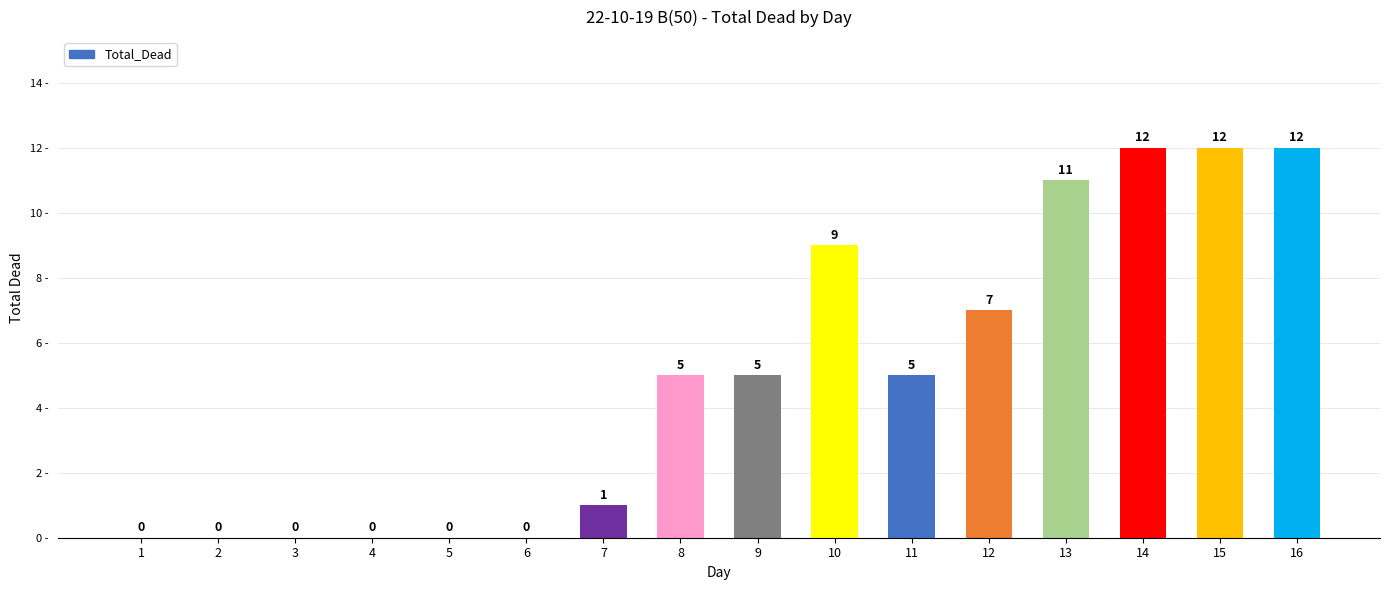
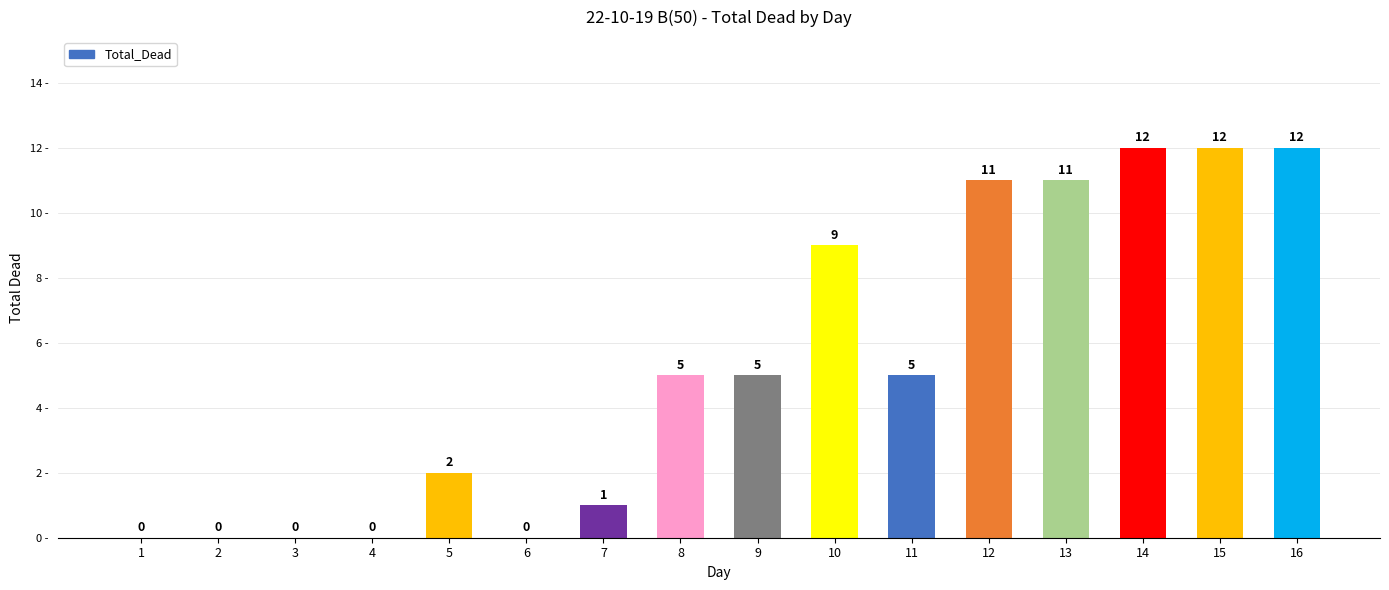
  {
    "1": 0,
    "2": 0,
    "3": 0,
    "4": 0,
-   "5": 0,
+   "5": 2,
    "6": 0,
    "7": 1,
    "8": 5,
    "9": 5,
    "10": 9,
    "11": 5,
-   "12": 7,
+   "12": 11,
    "13": 11,
    "14": 12,
    "15": 12,
    "16": 12
  }
